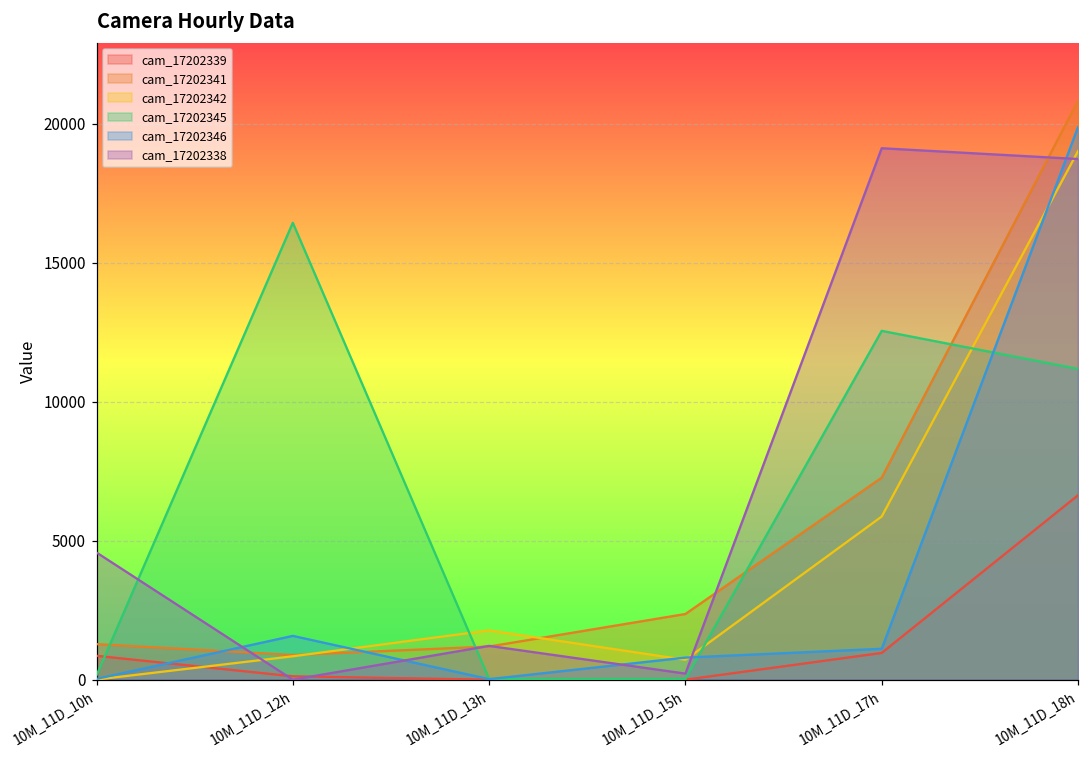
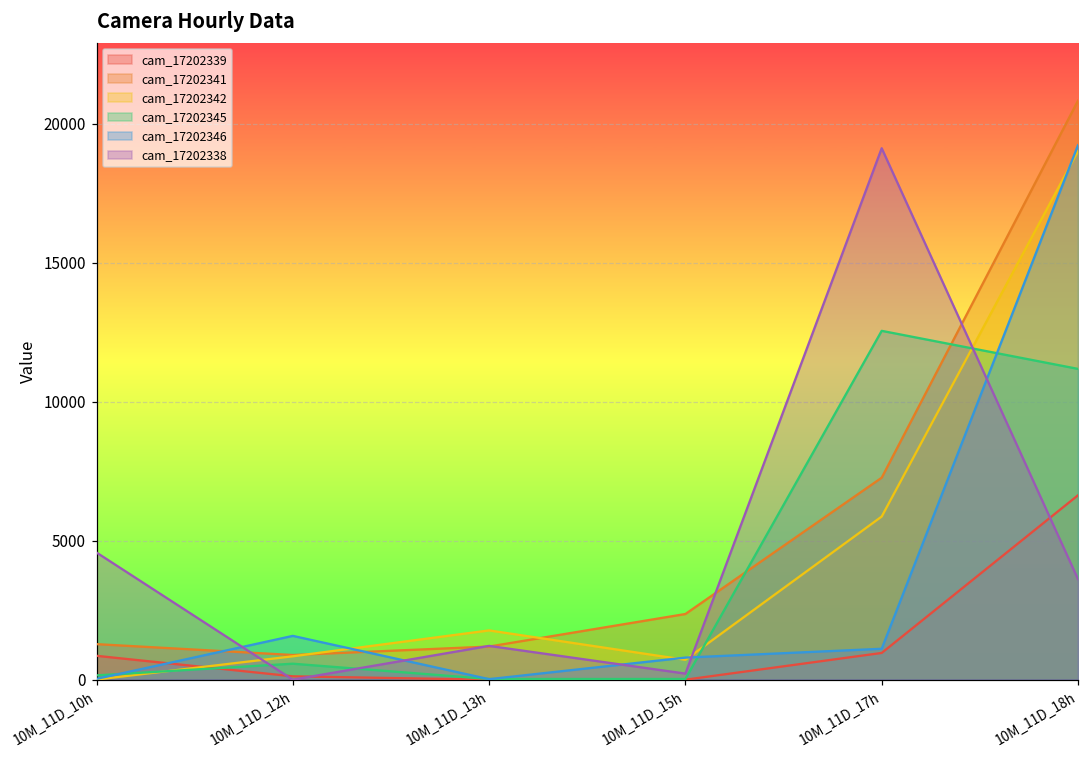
  {
    "cam_17202345": {
      "10M_11D_10h": 200,
-     "10M_11D_12h": 16400,
+     "10M_11D_12h": 600,
      "10M_11D_17h": 12600,
      "10M_11D_18h": 11200
    },
    "cam_17202346": {
      "10M_11D_12h": 1600,
      "10M_11D_17h": 1100,
-     "10M_11D_18h": 19900
+     "10M_11D_18h": 19200
    },
    "cam_17202338": {
      "10M_11D_10h": 4600,
      "10M_11D_12h": 0,
      "10M_11D_15h": 200,
      "10M_11D_17h": 19100,
-     "10M_11D_18h": 18700
+     "10M_11D_18h": 3600
    }
  }
